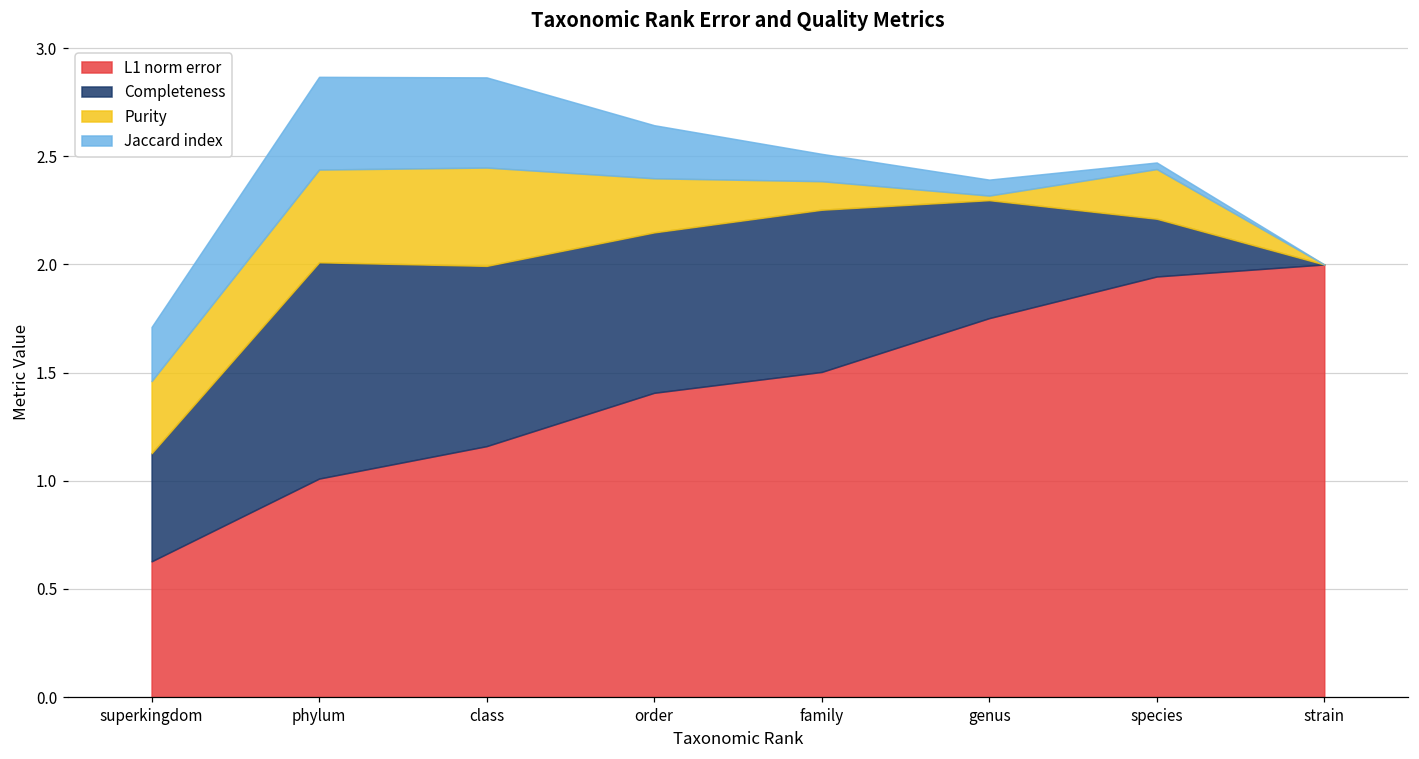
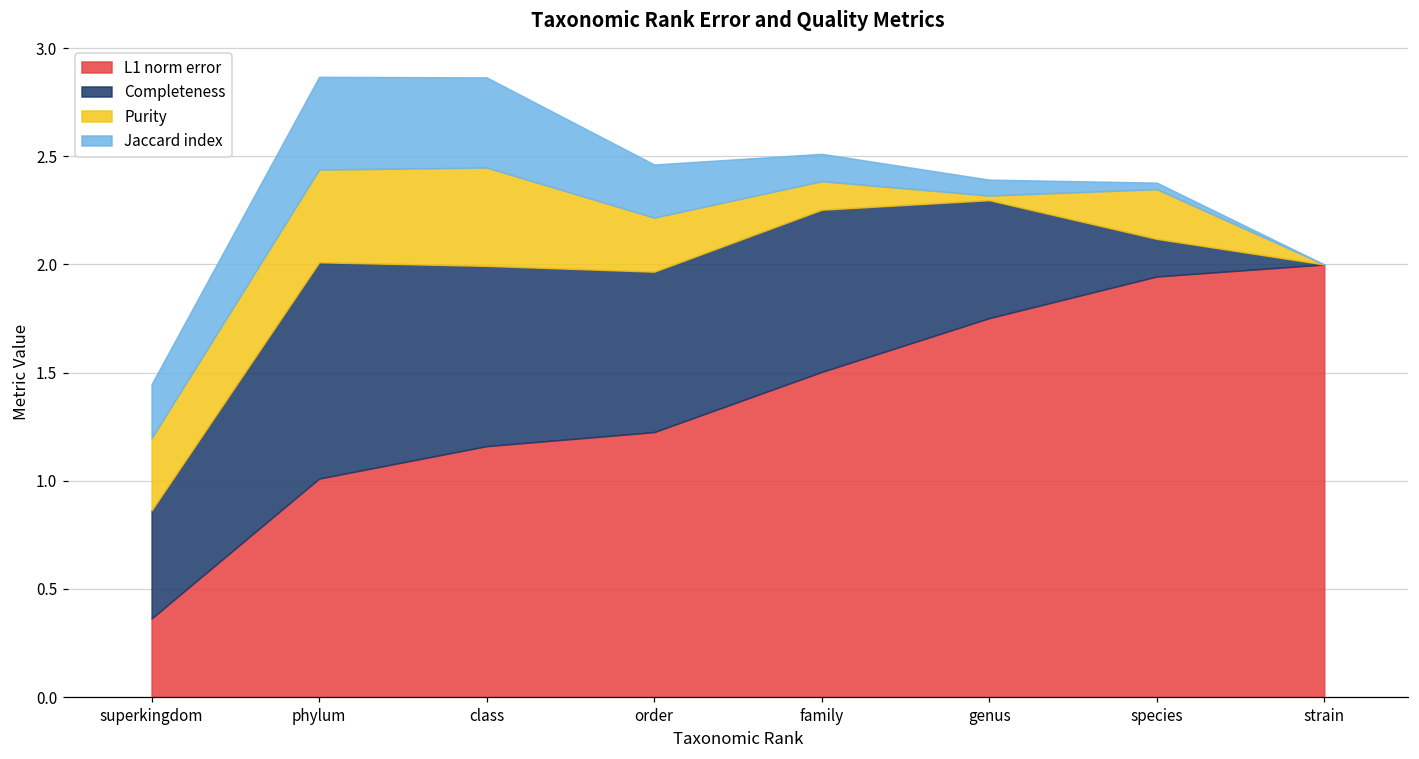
  {
    "L1 norm error": {
-     "superkingdom": 0.63,
+     "superkingdom": 0.36,
      "phylum": 1.01,
      "class": 1.16,
-     "order": 1.41,
+     "order": 1.23,
      "family": 1.50,
      "genus": 1.75,
      "species": 1.94
    },
    "Completeness": {
      "superkingdom": 0.50,
      "phylum": 1.00,
      "class": 0.83,
      "order": 0.74,
      "family": 0.75,
      "genus": 0.55,
-     "species": 0.27
+     "species": 0.17
    },
    "Purity": {
      "superkingdom": 0.33,
      "phylum": 0.43,
      "class": 0.45,
      "order": 0.25,
      "family": 0.13,
      "genus": 0.02,
      "species": 0.23
    },
    "Jaccard index": {
      "superkingdom": 0.25,
      "phylum": 0.43,
      "class": 0.42,
      "order": 0.25,
      "family": 0.13,
      "genus": 0.07,
      "species": 0.03
    }
  }
